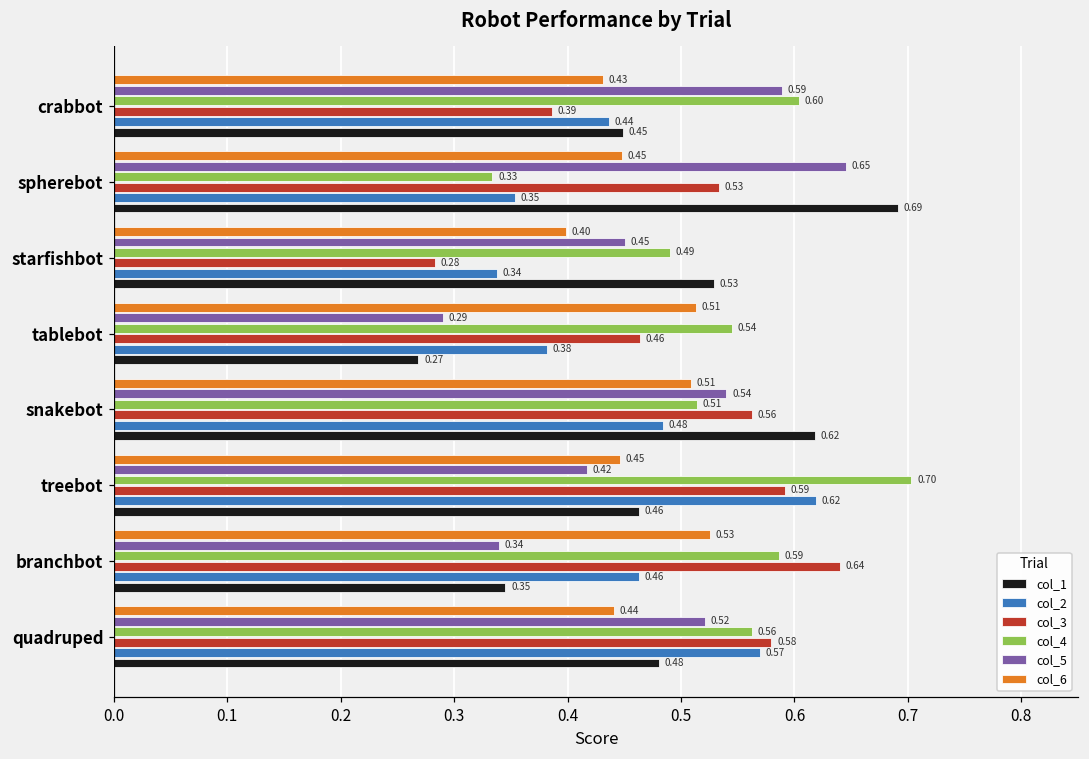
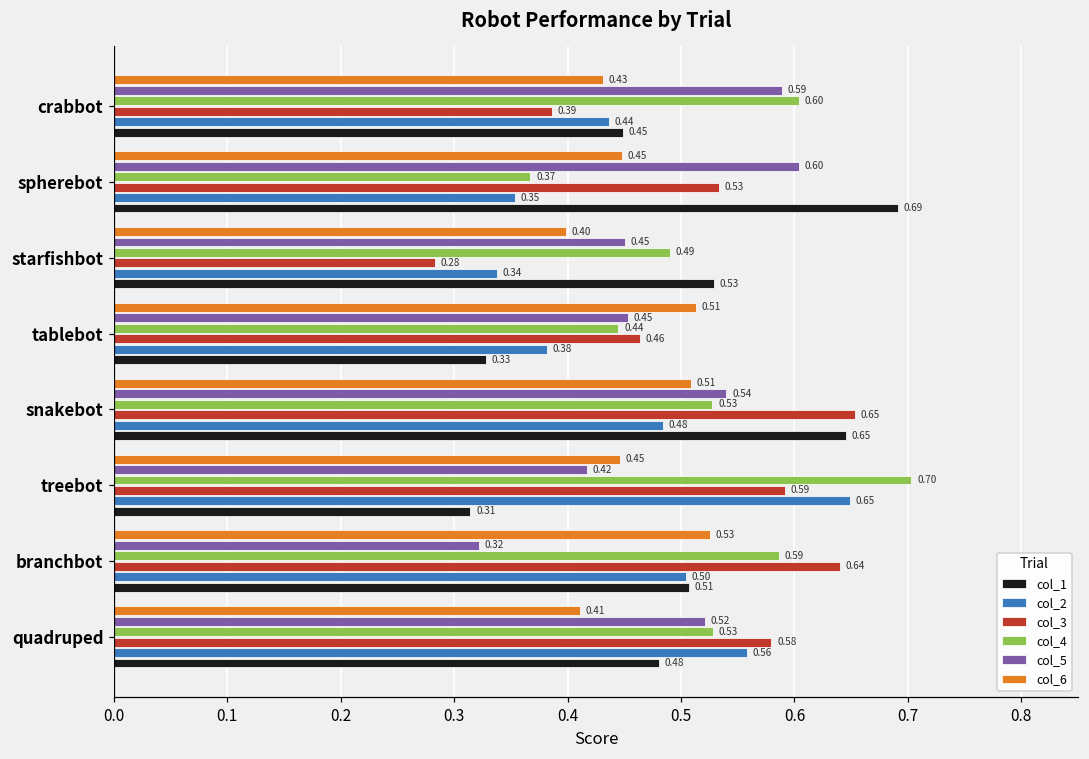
  {
    "col_1": {
      "crabbot": 0.45,
      "spherebot": 0.69,
      "starfishbot": 0.53,
-     "tablebot": 0.27,
-     "snakebot": 0.62,
-     "treebot": 0.46,
-     "branchbot": 0.35,
+     "tablebot": 0.33,
+     "snakebot": 0.65,
+     "treebot": 0.31,
+     "branchbot": 0.51,
      "quadruped": 0.48
    },
    "col_2": {
      "crabbot": 0.44,
      "spherebot": 0.35,
      "starfishbot": 0.34,
      "tablebot": 0.38,
      "snakebot": 0.48,
-     "treebot": 0.62,
-     "branchbot": 0.46,
-     "quadruped": 0.57
+     "treebot": 0.65,
+     "branchbot": 0.50,
+     "quadruped": 0.56
    },
    "col_3": {
      "crabbot": 0.39,
      "spherebot": 0.53,
      "starfishbot": 0.28,
      "tablebot": 0.46,
-     "snakebot": 0.56,
+     "snakebot": 0.65,
      "treebot": 0.59,
      "branchbot": 0.64,
      "quadruped": 0.58
    },
    "col_4": {
      "crabbot": 0.60,
-     "spherebot": 0.33,
+     "spherebot": 0.37,
      "starfishbot": 0.49,
-     "tablebot": 0.54,
-     "snakebot": 0.51,
+     "tablebot": 0.44,
+     "snakebot": 0.53,
      "treebot": 0.70,
      "branchbot": 0.59,
-     "quadruped": 0.56
+     "quadruped": 0.53
    },
    "col_5": {
      "crabbot": 0.59,
-     "spherebot": 0.65,
+     "spherebot": 0.60,
      "starfishbot": 0.45,
-     "tablebot": 0.29,
+     "tablebot": 0.45,
      "snakebot": 0.54,
      "treebot": 0.42,
-     "branchbot": 0.34,
+     "branchbot": 0.32,
      "quadruped": 0.52
    },
    "col_6": {
      "crabbot": 0.43,
      "spherebot": 0.45,
      "starfishbot": 0.40,
      "tablebot": 0.51,
      "snakebot": 0.51,
      "treebot": 0.45,
      "branchbot": 0.53,
-     "quadruped": 0.44
+     "quadruped": 0.41
    }
  }
